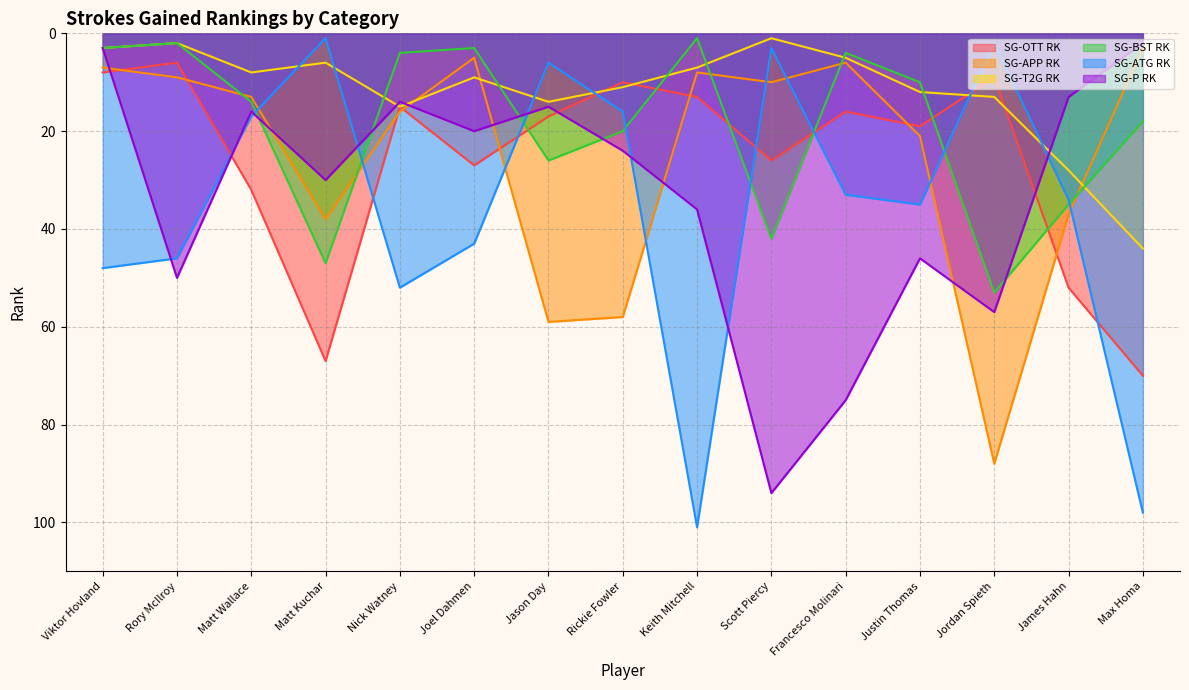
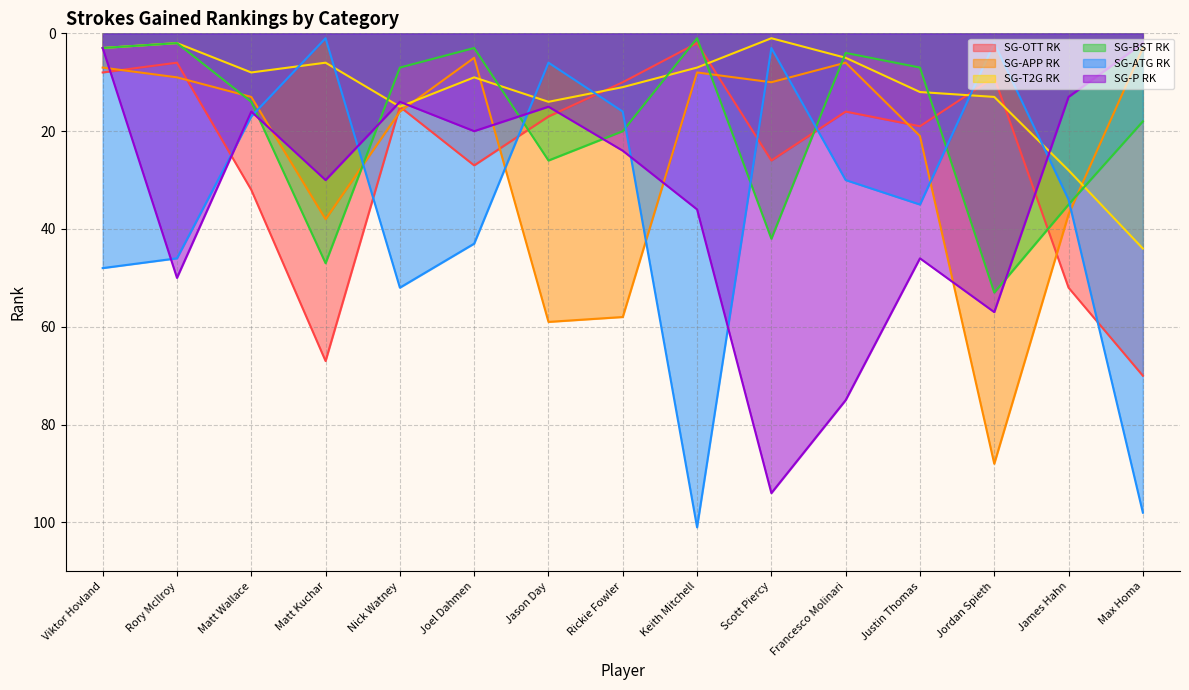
  {
    "SG-OTT RK": {
      "Viktor Hovland": 8,
      "Rory McIlroy": 6,
      "Matt Wallace": 32,
      "Matt Kuchar": 67,
      "Joel Dahmen": 27,
      "Jason Day": 17,
      "Rickie Fowler": 10,
-     "Keith Mitchell": 13,
+     "Keith Mitchell": 2,
      "Scott Piercy": 26,
      "Francesco Molinari": 16,
      "Justin Thomas": 19,
      "James Hahn": 52,
      "Max Homa": 70
    },
    "SG-BST RK": {
      "Matt Wallace": 14,
      "Matt Kuchar": 47,
-     "Nick Watney": 4,
+     "Nick Watney": 7,
      "Joel Dahmen": 3,
      "Jason Day": 26,
      "Rickie Fowler": 20,
      "Keith Mitchell": 1,
      "Scott Piercy": 42,
      "Francesco Molinari": 4,
-     "Justin Thomas": 10,
+     "Justin Thomas": 7,
      "Jordan Spieth": 53,
      "James Hahn": 35,
      "Max Homa": 18
    },
    "SG-ATG RK": {
      "Viktor Hovland": 48,
      "Rory McIlroy": 46,
      "Matt Wallace": 17,
      "Matt Kuchar": 1,
      "Nick Watney": 52,
      "Joel Dahmen": 43,
      "Jason Day": 6,
      "Rickie Fowler": 16,
      "Keith Mitchell": 101,
      "Scott Piercy": 3,
-     "Francesco Molinari": 33,
+     "Francesco Molinari": 30,
      "Justin Thomas": 35,
      "James Hahn": 34,
      "Max Homa": 98
    },
    "SG-P RK": {
      "Rory McIlroy": 50,
      "Matt Wallace": 16,
      "Matt Kuchar": 30,
      "Nick Watney": 14,
      "Joel Dahmen": 20,
      "Jason Day": 15,
      "Rickie Fowler": 24,
      "Keith Mitchell": 36,
      "Scott Piercy": 94,
      "Francesco Molinari": 75,
      "Justin Thomas": 46,
      "Jordan Spieth": 57,
      "James Hahn": 13
    }
  }
